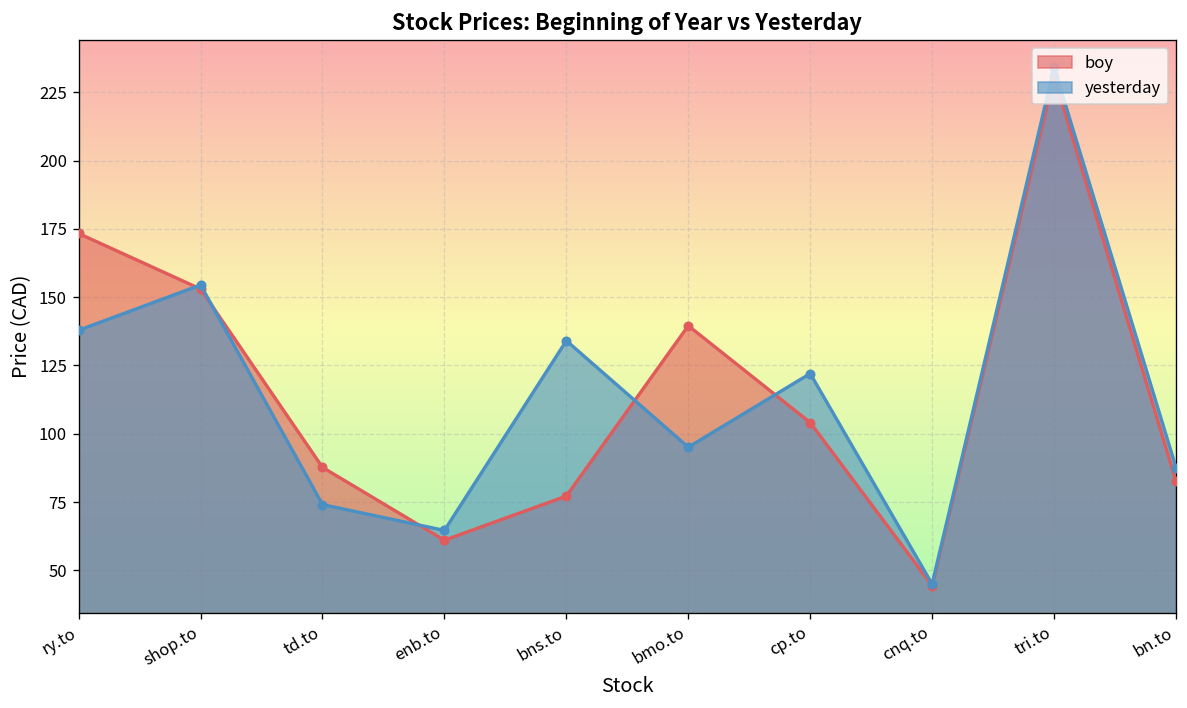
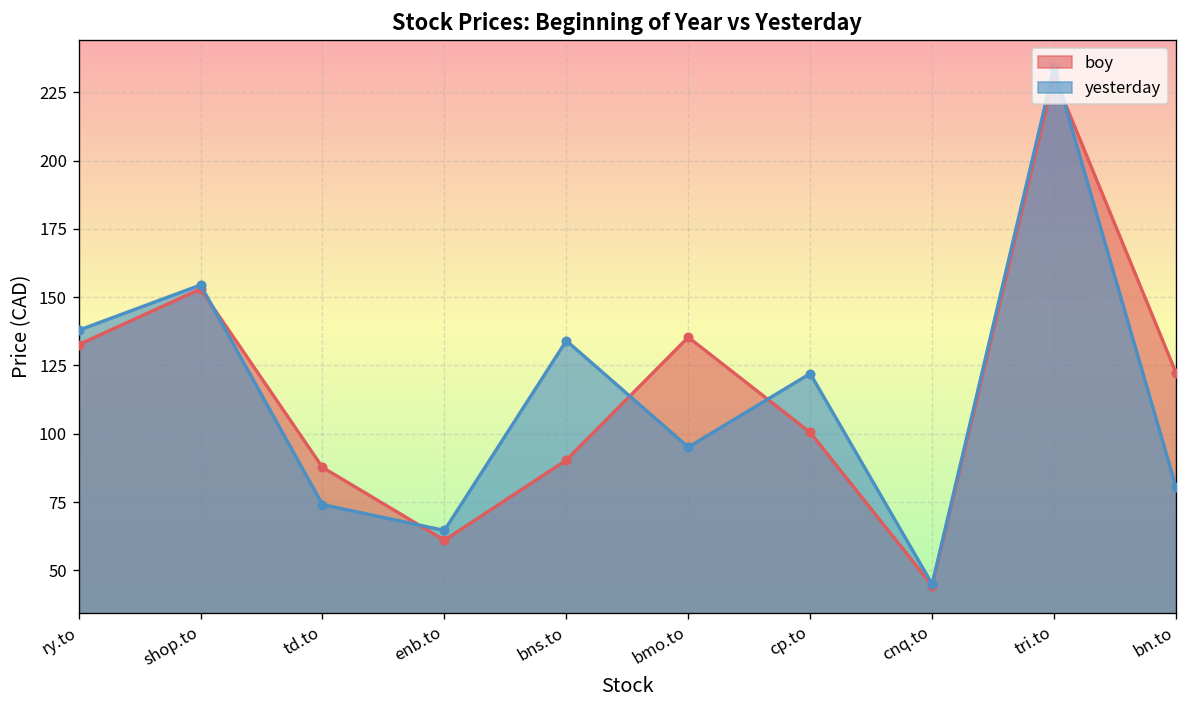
  {
    "boy": {
-     "ry.to": 173,
+     "ry.to": 133,
      "shop.to": 153,
      "td.to": 88,
      "enb.to": 61,
-     "bns.to": 77,
-     "bmo.to": 140,
-     "cp.to": 104,
-     "bn.to": 83
+     "bns.to": 90,
+     "bmo.to": 135,
+     "cp.to": 100,
+     "bn.to": 122
    },
    "yesterday": {
      "ry.to": 138,
      "shop.to": 154,
      "td.to": 74,
      "enb.to": 65,
      "bns.to": 134,
      "bmo.to": 95,
      "cp.to": 122,
-     "bn.to": 88
+     "bn.to": 80
    }
  }
